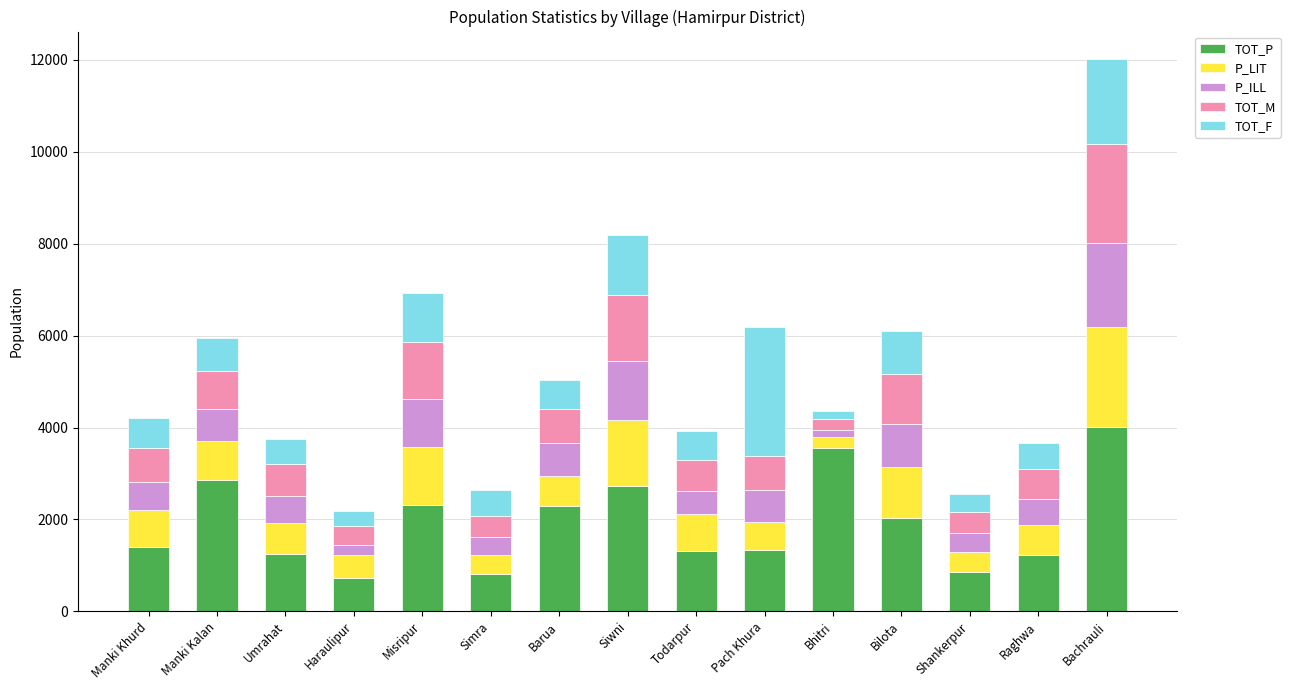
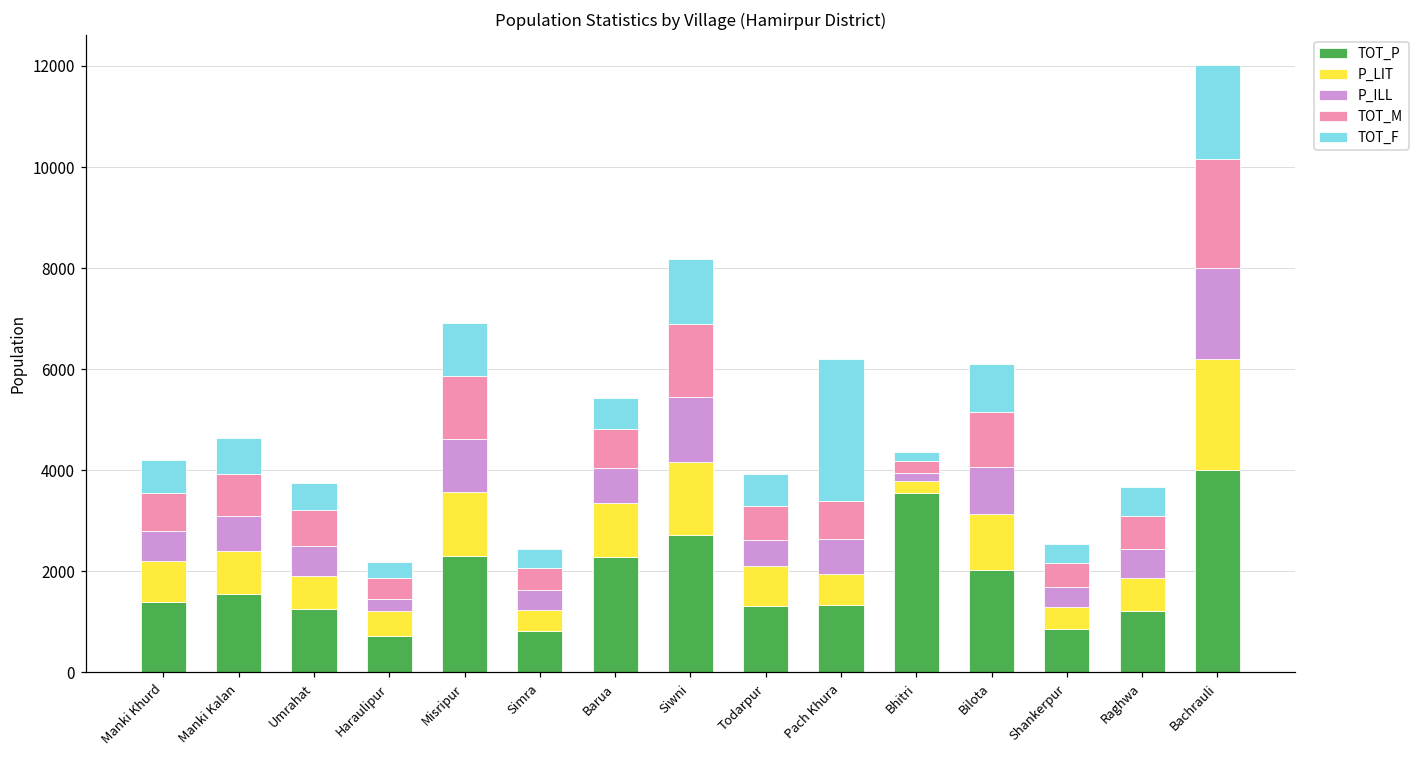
  {
    "TOT_P": {
      "Manki Khurd": 1400,
-     "Manki Kalan": 2800,
+     "Manki Kalan": 1500,
      "Umrahat": 1300,
      "Haraulipur": 700,
      "Misripur": 2300,
      "Simra": 800,
      "Barua": 2300,
      "Siwni": 2700,
      "Todarpur": 1300,
      "Pach Khura": 1300,
      "Bhitri": 3500,
      "Bilota": 2000,
      "Shankerpur": 900,
      "Raghwa": 1200,
      "Bachrauli": 4000
    },
    "P_LIT": {
      "Manki Khurd": 800,
      "Manki Kalan": 900,
      "Umrahat": 700,
      "Haraulipur": 500,
      "Misripur": 1300,
      "Simra": 400,
-     "Barua": 700,
+     "Barua": 1100,
      "Siwni": 1400,
      "Todarpur": 800,
      "Pach Khura": 600,
      "Bhitri": 200,
      "Bilota": 1100,
      "Shankerpur": 400,
      "Raghwa": 700,
      "Bachrauli": 2200
    },
    "TOT_F": {
      "Manki Khurd": 700,
      "Manki Kalan": 700,
      "Umrahat": 500,
      "Haraulipur": 300,
      "Misripur": 1100,
-     "Simra": 600,
+     "Simra": 400,
      "Barua": 600,
      "Siwni": 1300,
      "Todarpur": 600,
      "Pach Khura": 2800,
      "Bhitri": 200,
      "Bilota": 900,
      "Shankerpur": 400,
      "Raghwa": 600,
      "Bachrauli": 1900
    }
  }
